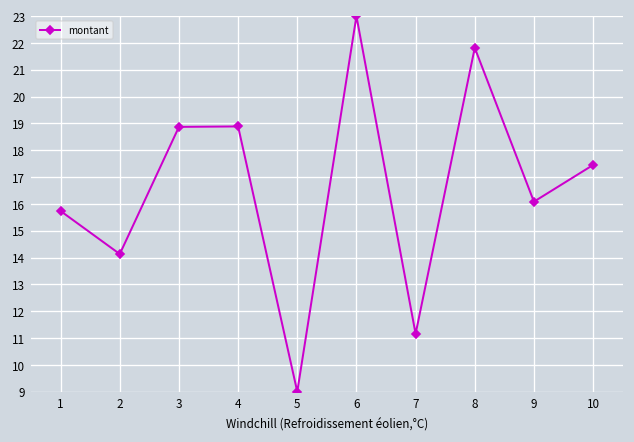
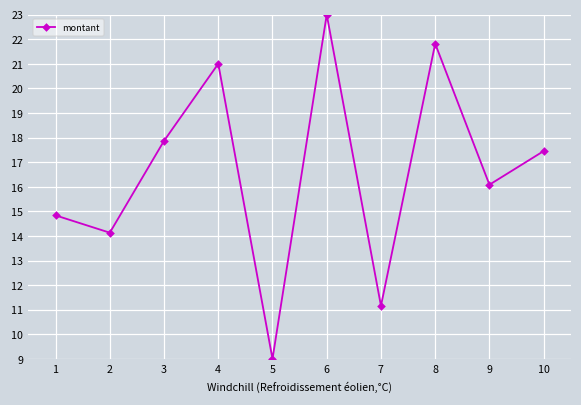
  {
-   "1": 15.7,
+   "1": 14.8,
    "2": 14.1,
-   "3": 18.9,
-   "4": 18.9,
+   "3": 17.9,
+   "4": 21.0,
    "5": 9.0,
    "6": 23.0,
    "7": 11.2,
    "8": 21.8,
    "9": 16.1,
    "10": 17.5
  }
